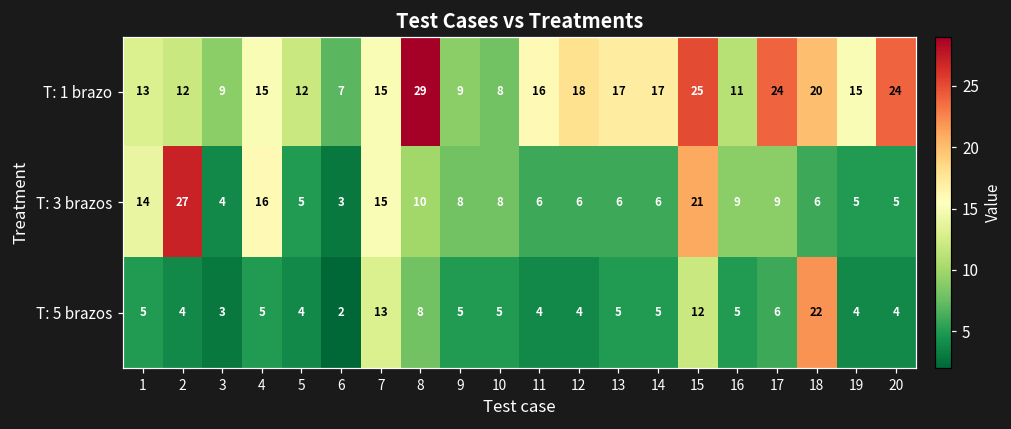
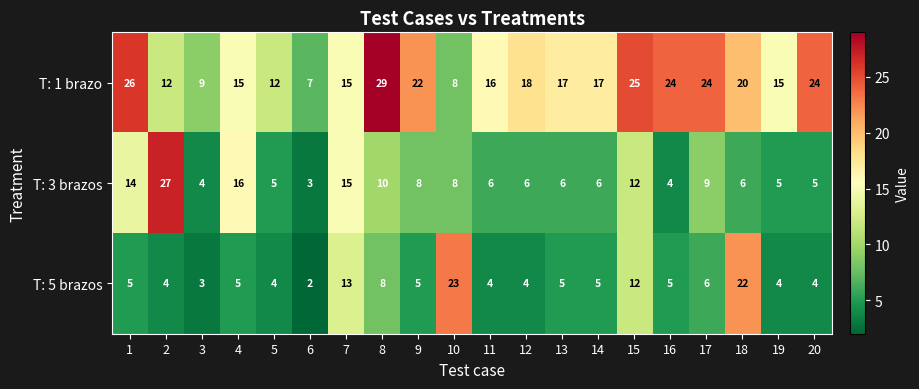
  {
    "T: 1 brazo": {
-     "1": 13,
+     "1": 26,
      "2": 12,
      "3": 9,
      "4": 15,
      "5": 12,
      "6": 7,
      "7": 15,
      "8": 29,
-     "9": 9,
+     "9": 22,
      "10": 8,
      "11": 16,
      "12": 18,
      "13": 17,
      "14": 17,
      "15": 25,
-     "16": 11,
+     "16": 24,
      "17": 24,
      "18": 20,
      "19": 15,
      "20": 24
    },
    "T: 3 brazos": {
      "1": 14,
      "2": 27,
      "3": 4,
      "4": 16,
      "5": 5,
      "6": 3,
      "7": 15,
      "8": 10,
      "9": 8,
      "10": 8,
      "11": 6,
      "12": 6,
      "13": 6,
      "14": 6,
-     "15": 21,
-     "16": 9,
+     "15": 12,
+     "16": 4,
      "17": 9,
      "18": 6,
      "19": 5,
      "20": 5
    },
    "T: 5 brazos": {
      "1": 5,
      "2": 4,
      "3": 3,
      "4": 5,
      "5": 4,
      "6": 2,
      "7": 13,
      "8": 8,
      "9": 5,
-     "10": 5,
+     "10": 23,
      "11": 4,
      "12": 4,
      "13": 5,
      "14": 5,
      "15": 12,
      "16": 5,
      "17": 6,
      "18": 22,
      "19": 4,
      "20": 4
    }
  }
